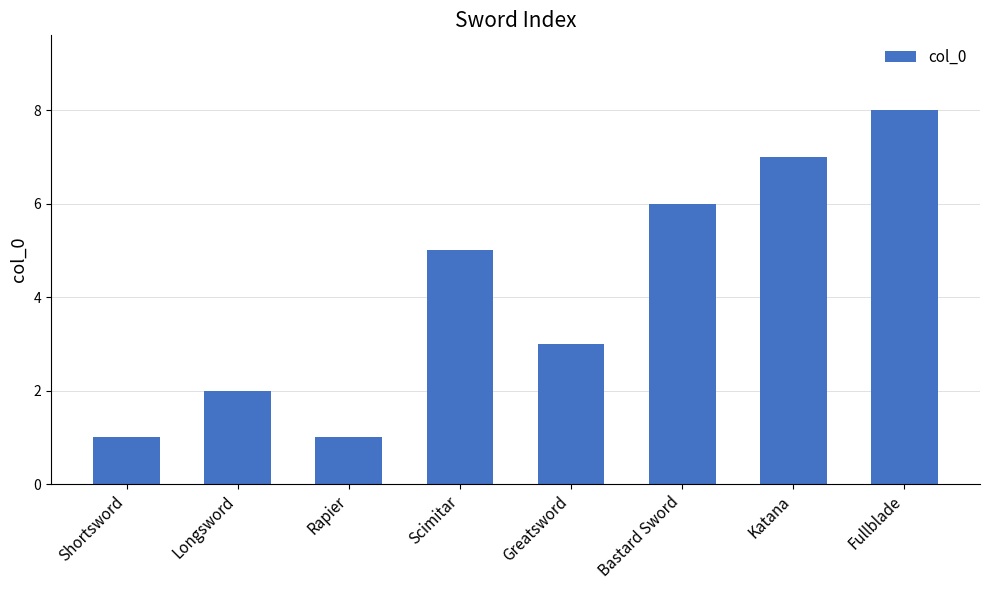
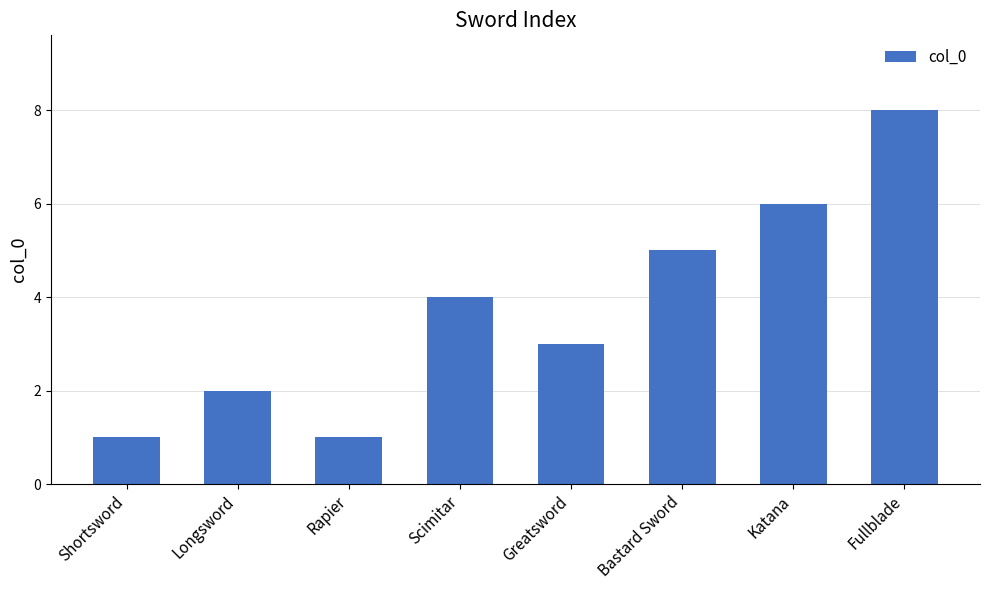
  {
    "Shortsword": 1,
    "Longsword": 2,
    "Rapier": 1,
-   "Scimitar": 5,
+   "Scimitar": 4,
    "Greatsword": 3,
-   "Bastard Sword": 6,
-   "Katana": 7,
+   "Bastard Sword": 5,
+   "Katana": 6,
    "Fullblade": 8
  }
